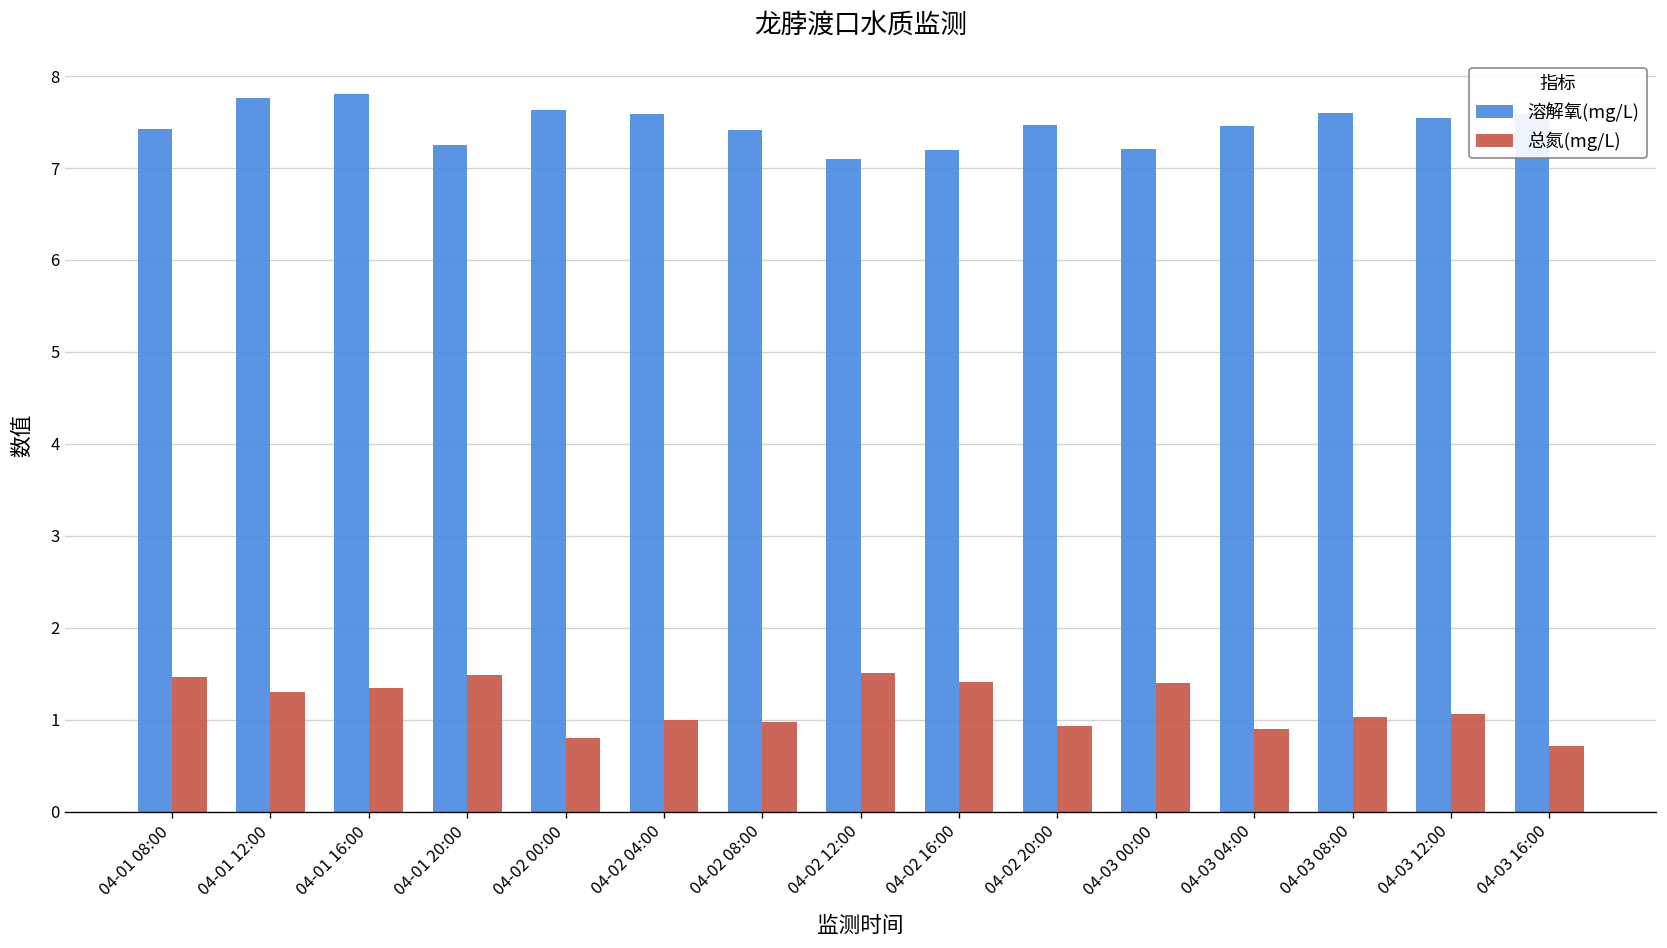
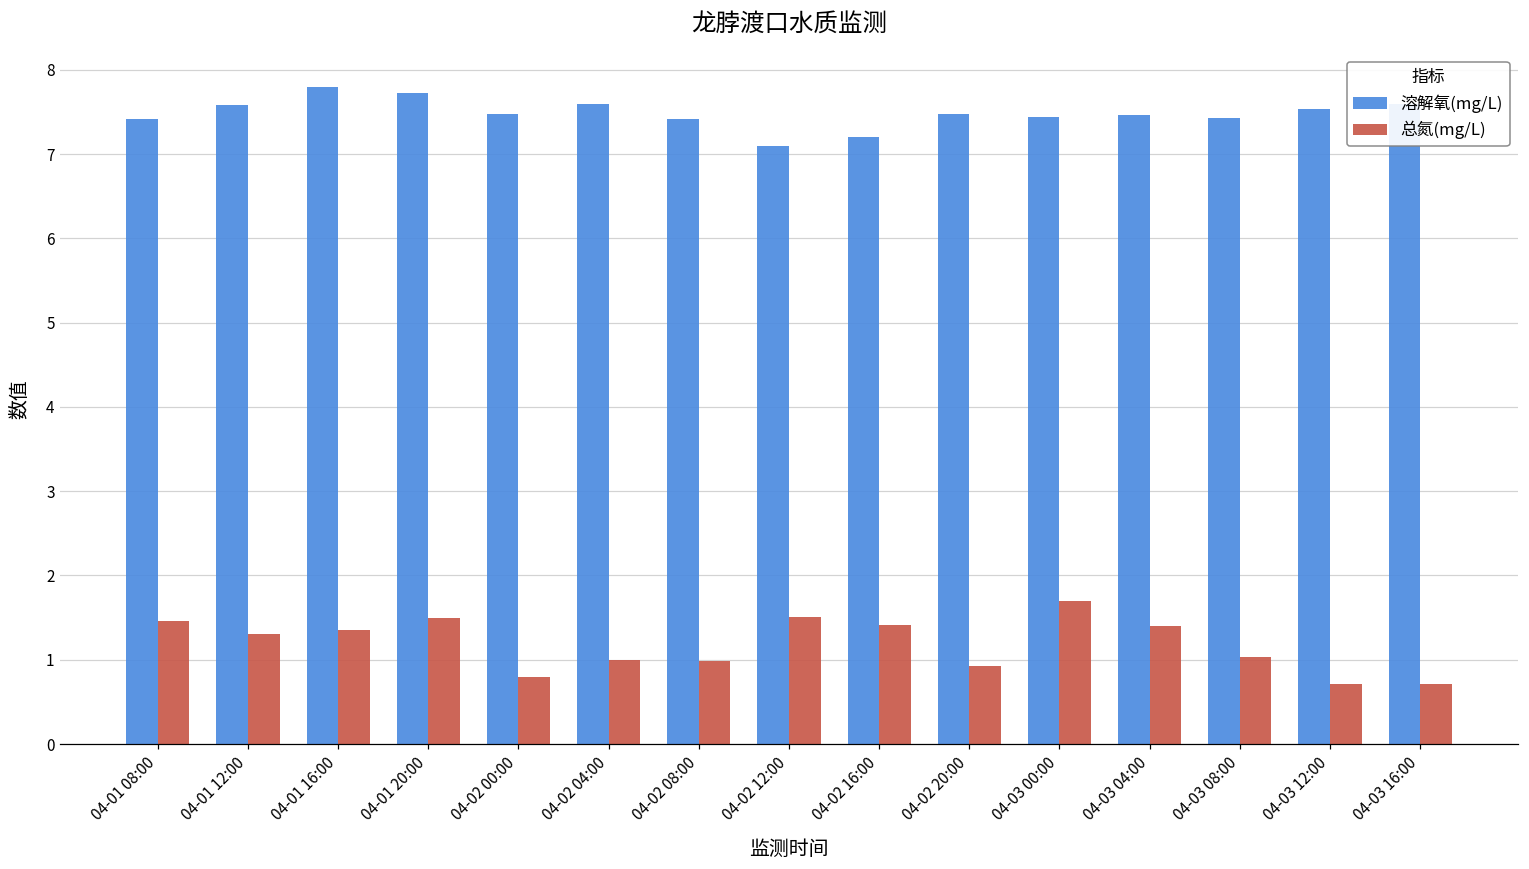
  {
    "溶解氧(mg/L)": {
      "04-01 08:00": 7.4,
-     "04-01 12:00": 7.8,
+     "04-01 12:00": 7.6,
      "04-01 16:00": 7.8,
-     "04-01 20:00": 7.3,
-     "04-02 00:00": 7.6,
+     "04-01 20:00": 7.7,
+     "04-02 00:00": 7.5,
      "04-02 04:00": 7.6,
      "04-02 08:00": 7.4,
      "04-02 12:00": 7.1,
      "04-02 16:00": 7.2,
      "04-02 20:00": 7.5,
-     "04-03 00:00": 7.2,
+     "04-03 00:00": 7.4,
      "04-03 04:00": 7.5,
-     "04-03 08:00": 7.6,
+     "04-03 08:00": 7.4,
      "04-03 12:00": 7.5
    },
    "总氮(mg/L)": {
      "04-01 08:00": 1.5,
      "04-01 12:00": 1.3,
      "04-01 16:00": 1.4,
      "04-01 20:00": 1.5,
      "04-02 00:00": 0.8,
      "04-02 04:00": 1.0,
      "04-02 08:00": 1.0,
      "04-02 12:00": 1.5,
      "04-02 16:00": 1.4,
      "04-02 20:00": 0.9,
-     "04-03 00:00": 1.4,
-     "04-03 04:00": 0.9,
+     "04-03 00:00": 1.7,
+     "04-03 04:00": 1.4,
      "04-03 08:00": 1.0,
-     "04-03 12:00": 1.1,
+     "04-03 12:00": 0.7,
      "04-03 16:00": 0.7
    }
  }
